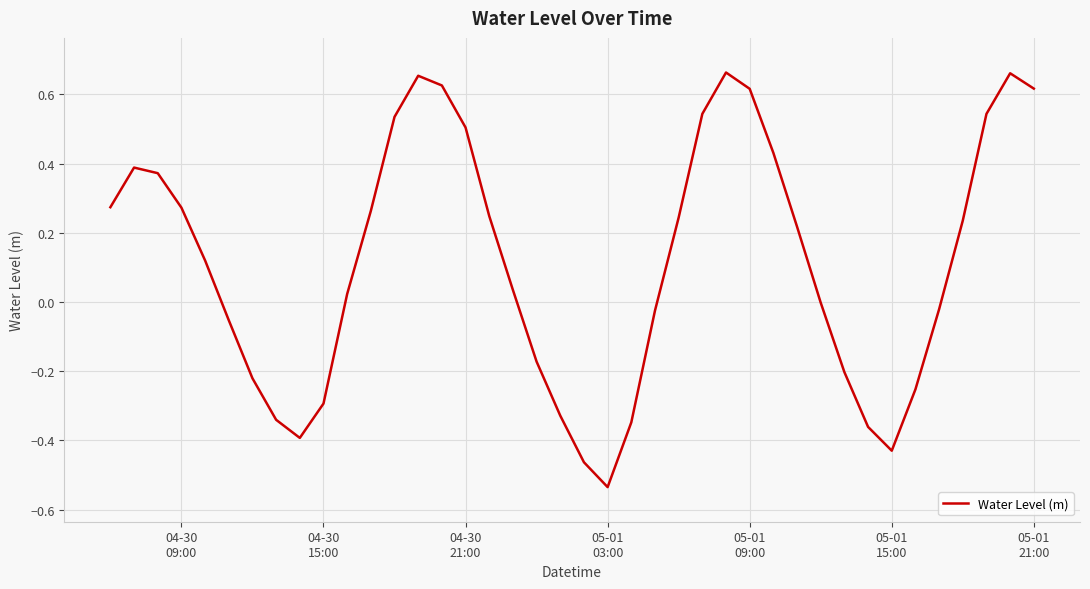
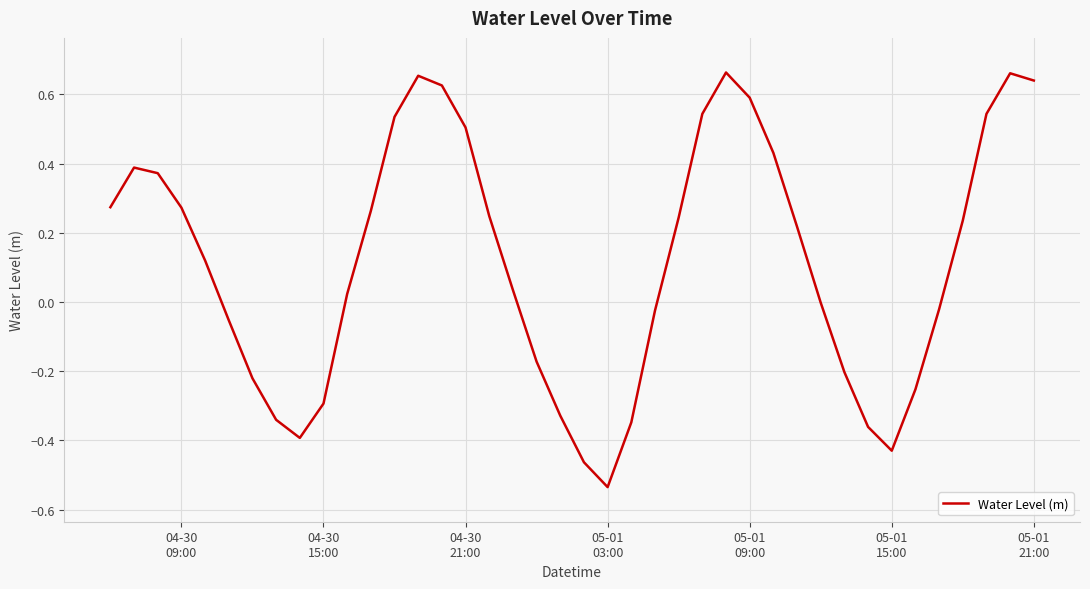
  {
    "04-30 09:00": 0.27,
    "04-30 15:00": -0.29,
    "04-30 21:00": 0.50,
    "05-01 03:00": -0.54,
-   "05-01 09:00": 0.62,
+   "05-01 09:00": 0.59,
    "05-01 15:00": -0.43,
-   "05-01 21:00": 0.62
+   "05-01 21:00": 0.64
  }
